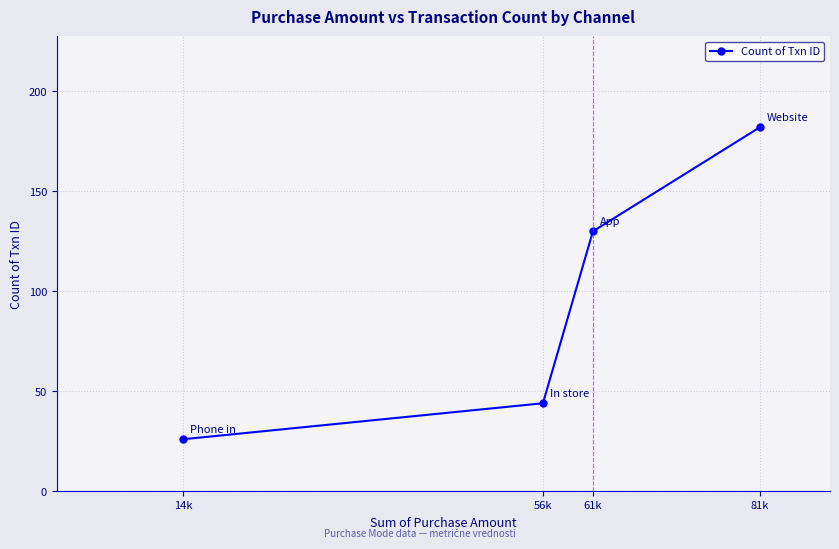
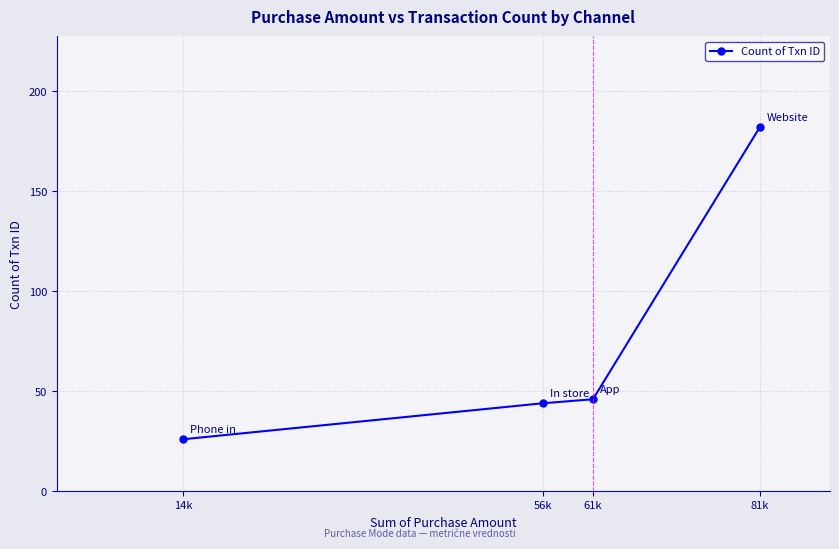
  {
    "14k": 26,
    "56k": 44,
-   "61k": 130,
+   "61k": 46,
    "81k": 182
  }
